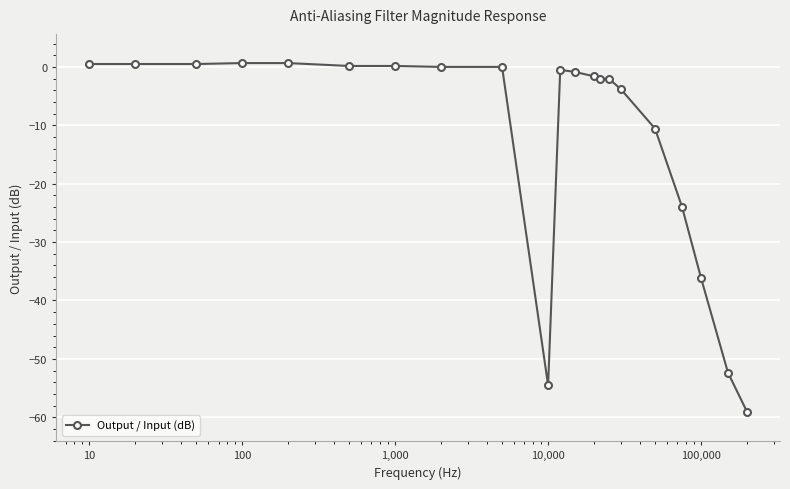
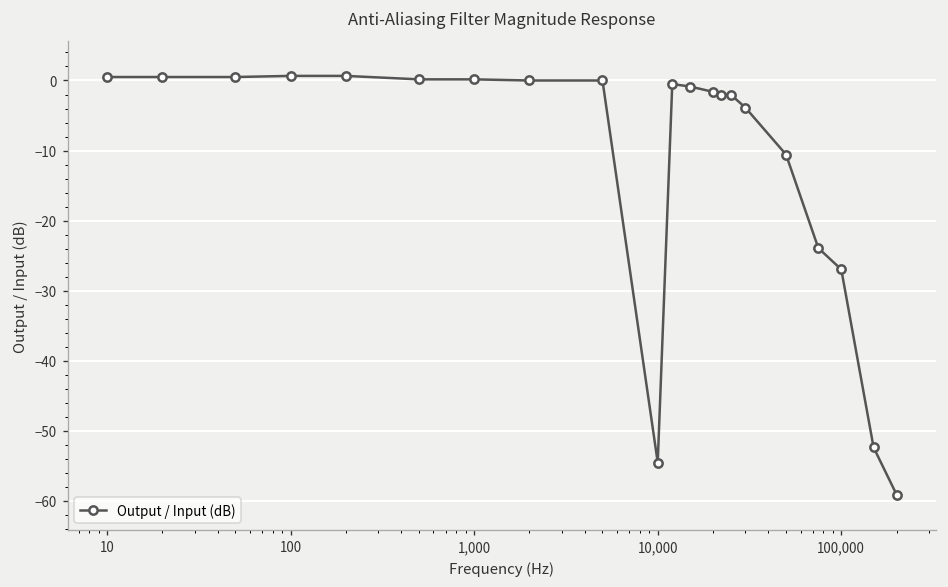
  {
    "10": 0,
    "100": 1,
    "1,000": 0,
    "10,000": -55,
-   "100,000": -36
+   "100,000": -27
  }
